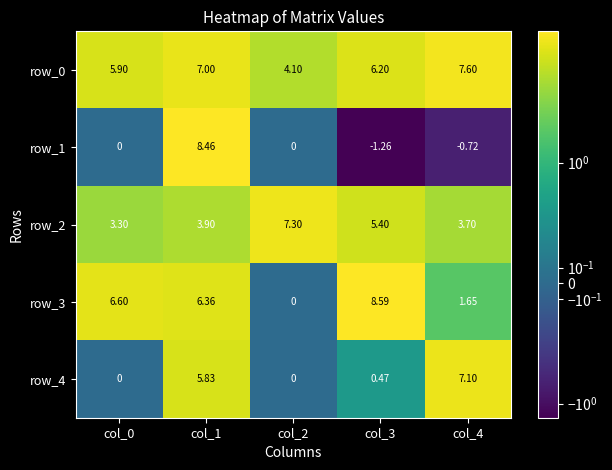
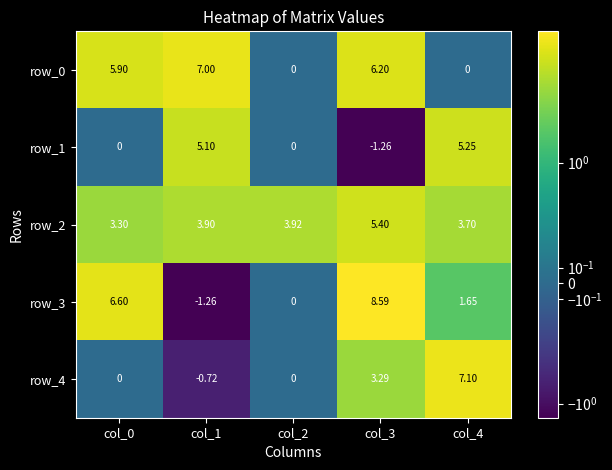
  {
    "row_0": {
      "col_0": 5.90,
      "col_1": 7.00,
-     "col_2": 4.10,
+     "col_2": 0,
      "col_3": 6.20,
-     "col_4": 7.60
+     "col_4": 0
    },
    "row_1": {
      "col_0": 0,
-     "col_1": 8.46,
+     "col_1": 5.10,
      "col_2": 0,
      "col_3": -1.26,
-     "col_4": -0.72
+     "col_4": 5.25
    },
    "row_2": {
      "col_0": 3.30,
      "col_1": 3.90,
-     "col_2": 7.30,
+     "col_2": 3.92,
      "col_3": 5.40,
      "col_4": 3.70
    },
    "row_3": {
      "col_0": 6.60,
-     "col_1": 6.36,
+     "col_1": -1.26,
      "col_2": 0,
      "col_3": 8.59,
      "col_4": 1.65
    },
    "row_4": {
      "col_0": 0,
-     "col_1": 5.83,
+     "col_1": -0.72,
      "col_2": 0,
-     "col_3": 0.47,
+     "col_3": 3.29,
      "col_4": 7.10
    }
  }
